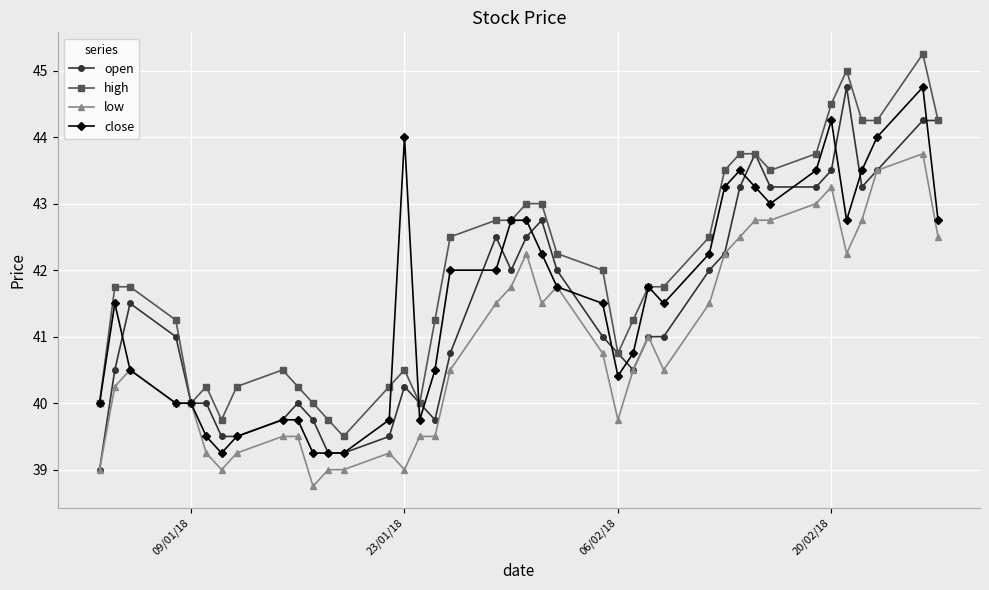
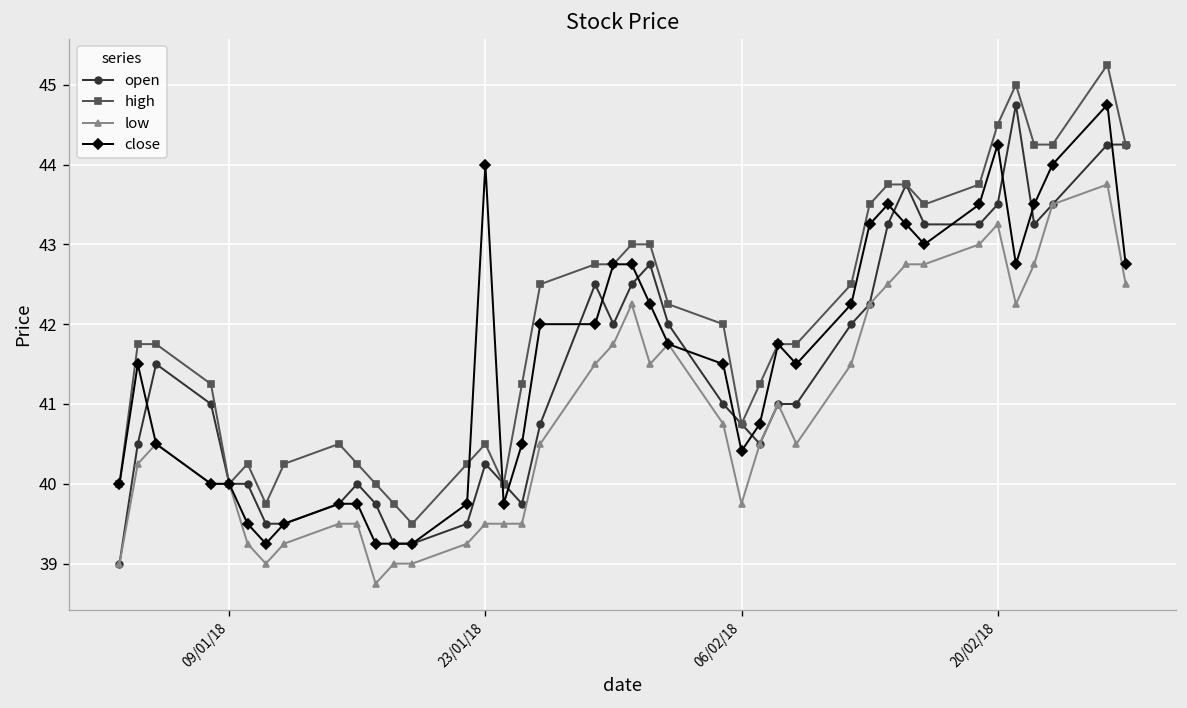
  {
    "low": {
-     "23/01/18": 39.0,
+     "23/01/18": 39.5,
      "06/02/18": 39.8,
      "20/02/18": 43.3
    },
    "close": {
      "23/01/18": 44.0,
      "06/02/18": 40.4,
      "20/02/18": 44.3
    }
  }
